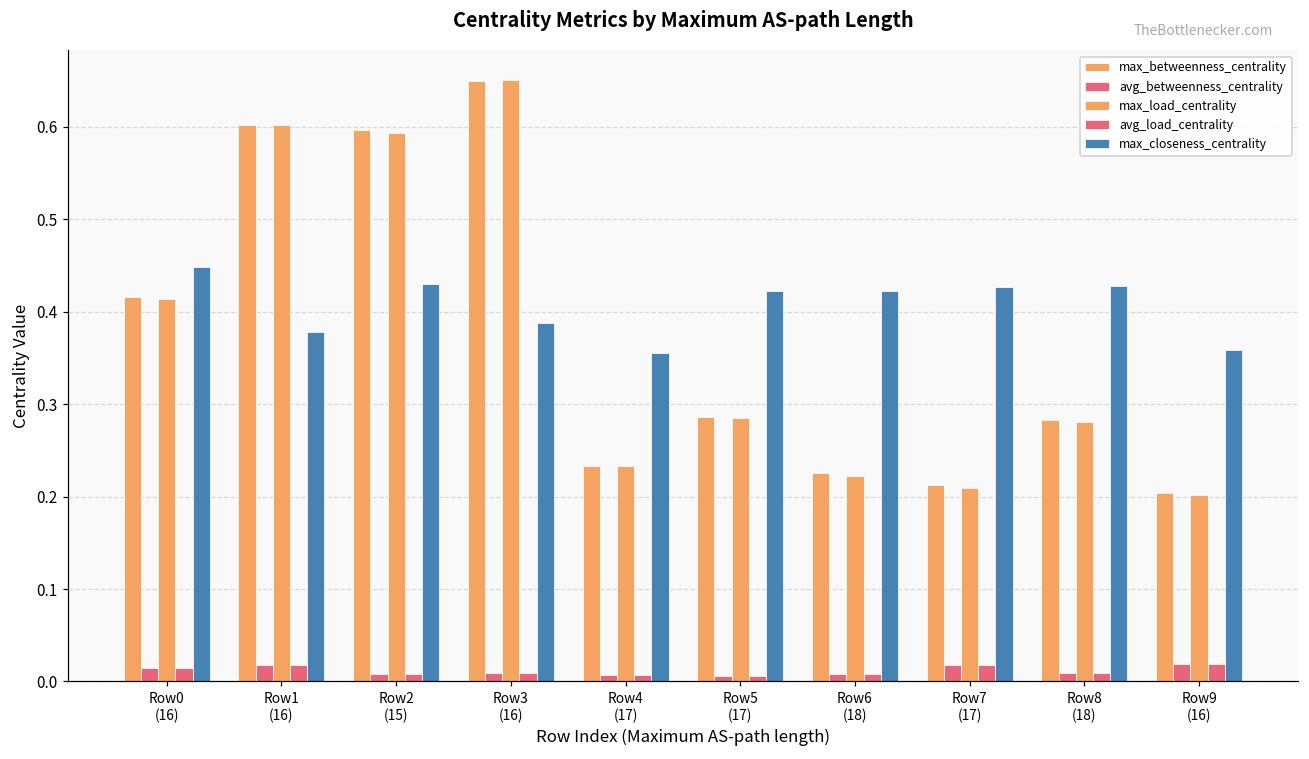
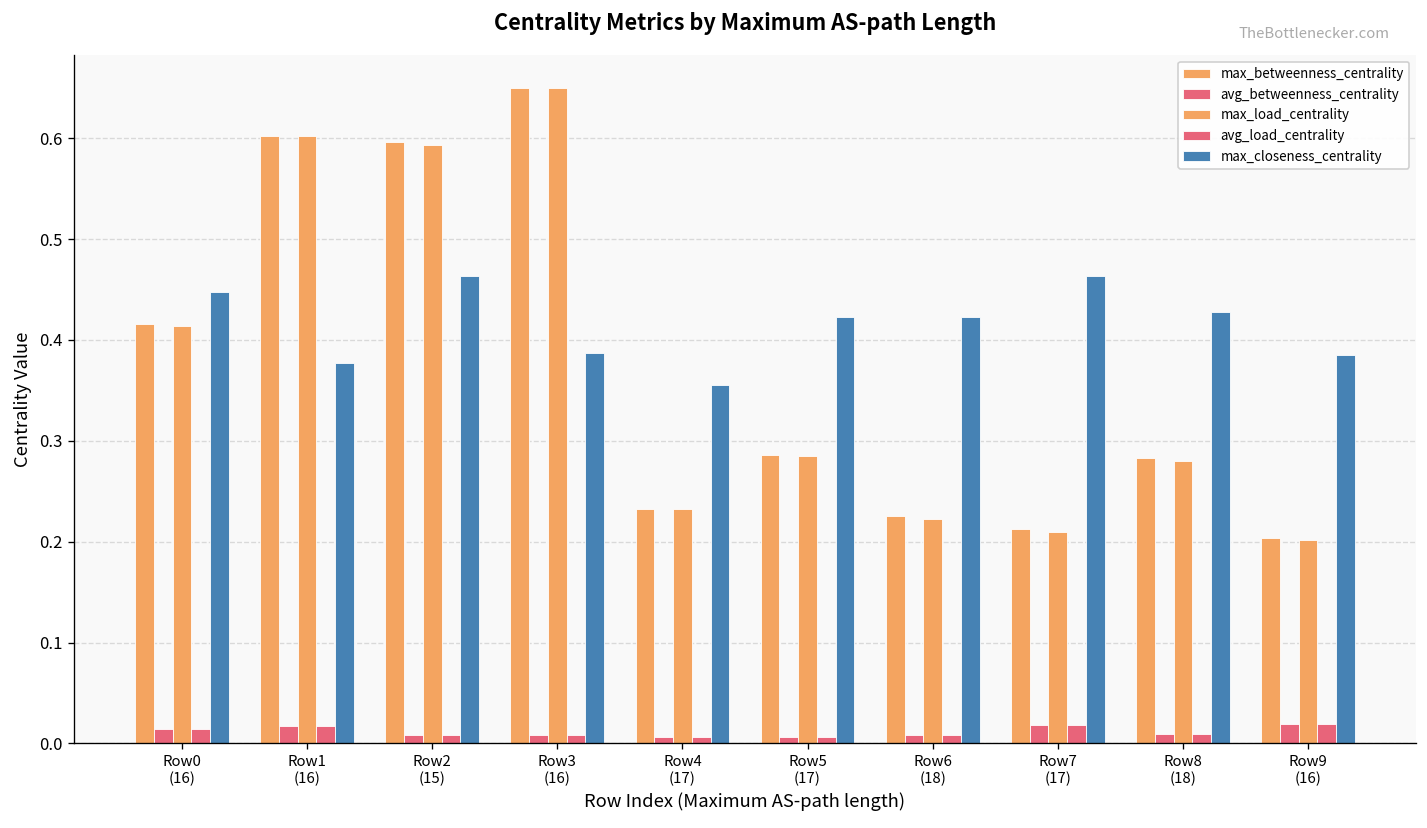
  {
    "max_closeness_centrality": {
      "Row0 (16)": 0.45,
      "Row1 (16)": 0.38,
-     "Row2 (15)": 0.43,
+     "Row2 (15)": 0.46,
      "Row3 (16)": 0.39,
      "Row4 (17)": 0.36,
      "Row5 (17)": 0.42,
      "Row6 (18)": 0.42,
-     "Row7 (17)": 0.43,
+     "Row7 (17)": 0.46,
      "Row8 (18)": 0.43,
-     "Row9 (16)": 0.36
+     "Row9 (16)": 0.38
    }
  }
